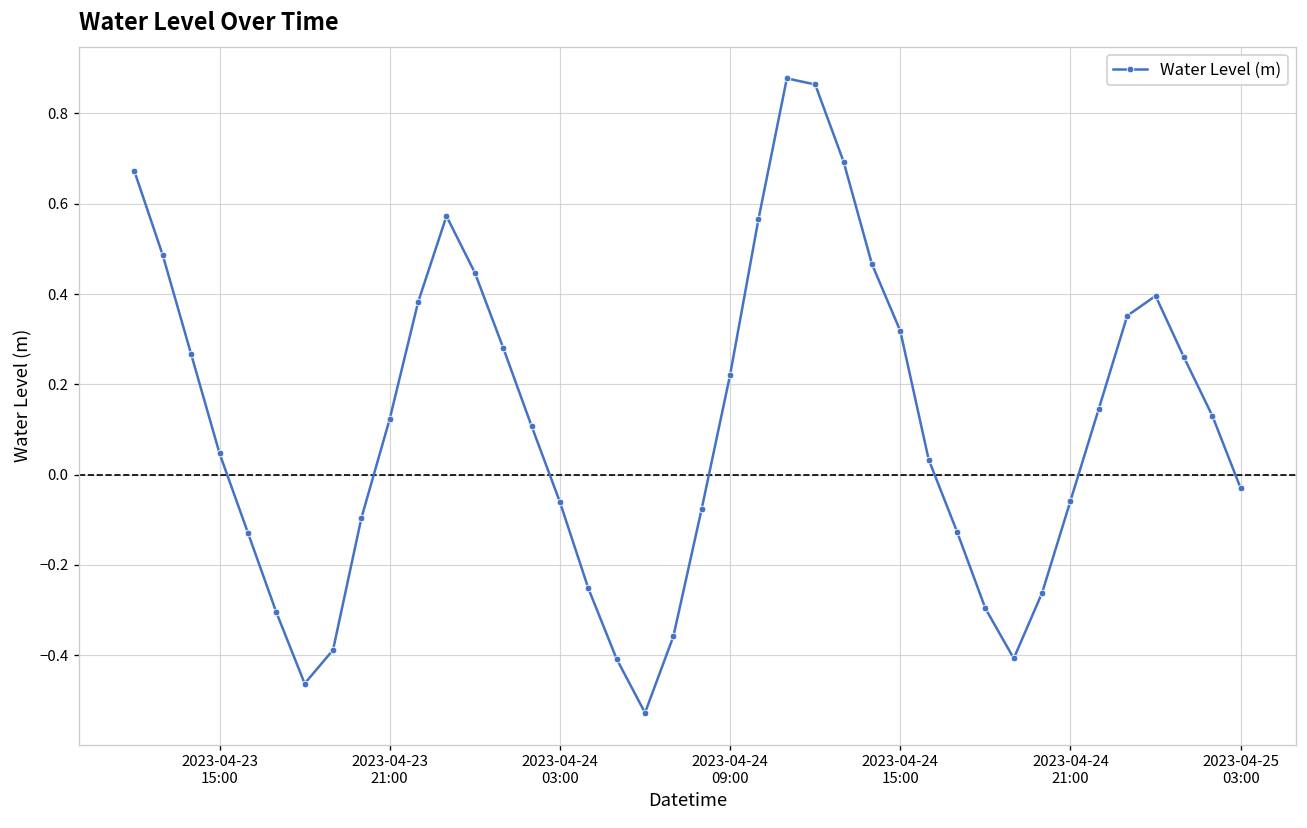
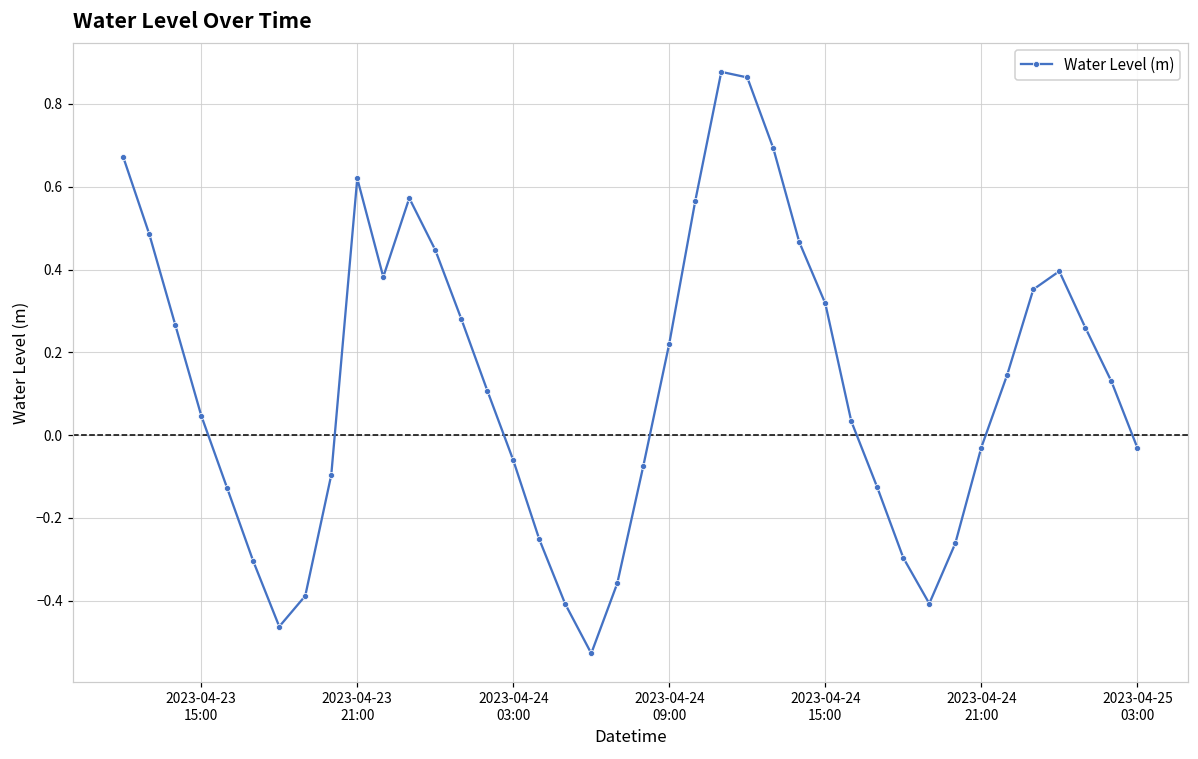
  {
    "2023-04-23 15:00": 0.05,
-   "2023-04-23 21:00": 0.12,
+   "2023-04-23 21:00": 0.62,
    "2023-04-24 03:00": -0.06,
    "2023-04-24 09:00": 0.22,
    "2023-04-24 15:00": 0.32,
-   "2023-04-24 21:00": -0.06,
+   "2023-04-24 21:00": -0.03,
    "2023-04-25 03:00": -0.03
  }
